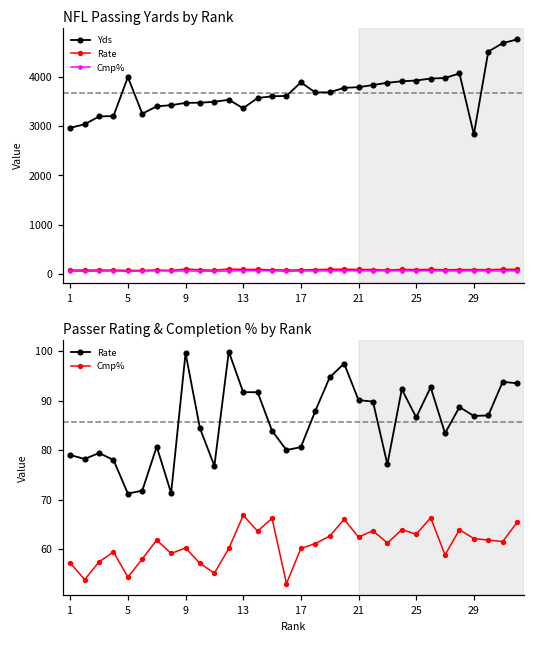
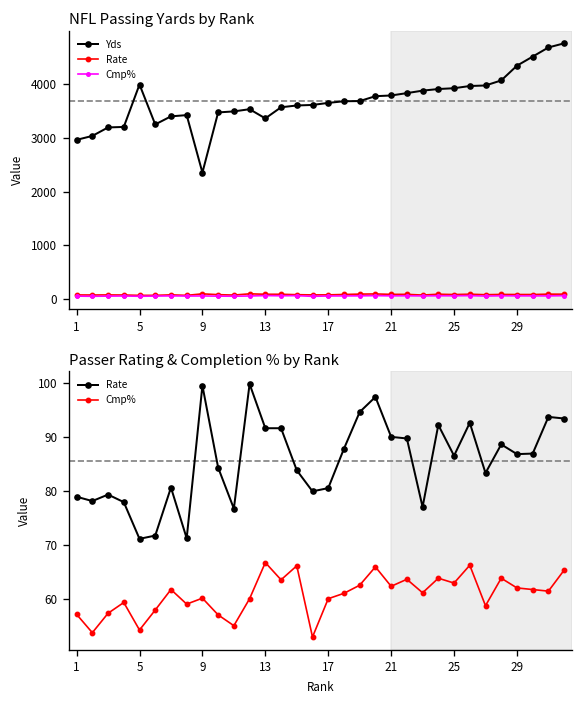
  {
    "NFL Passing Yards by Rank": {
      "Yds": {
        "1": 3000,
        "5": 4000,
-       "9": 3500,
+       "9": 2400,
        "13": 3400,
-       "17": 3900,
+       "17": 3700,
        "21": 3800,
        "25": 3900,
-       "29": 2800
+       "29": 4300
      }
    },
    "Passer Rating & Completion % by Rank": {
      "Rate": {
        "1": 79,
        "5": 71,
        "9": 100,
        "13": 92,
        "17": 81,
        "21": 90,
        "25": 87,
        "29": 87
      },
      "Cmp%": {
        "1": 57,
        "5": 54,
        "9": 60,
        "13": 67,
        "17": 60,
        "21": 62,
        "25": 63,
        "29": 62
      }
    }
  }
